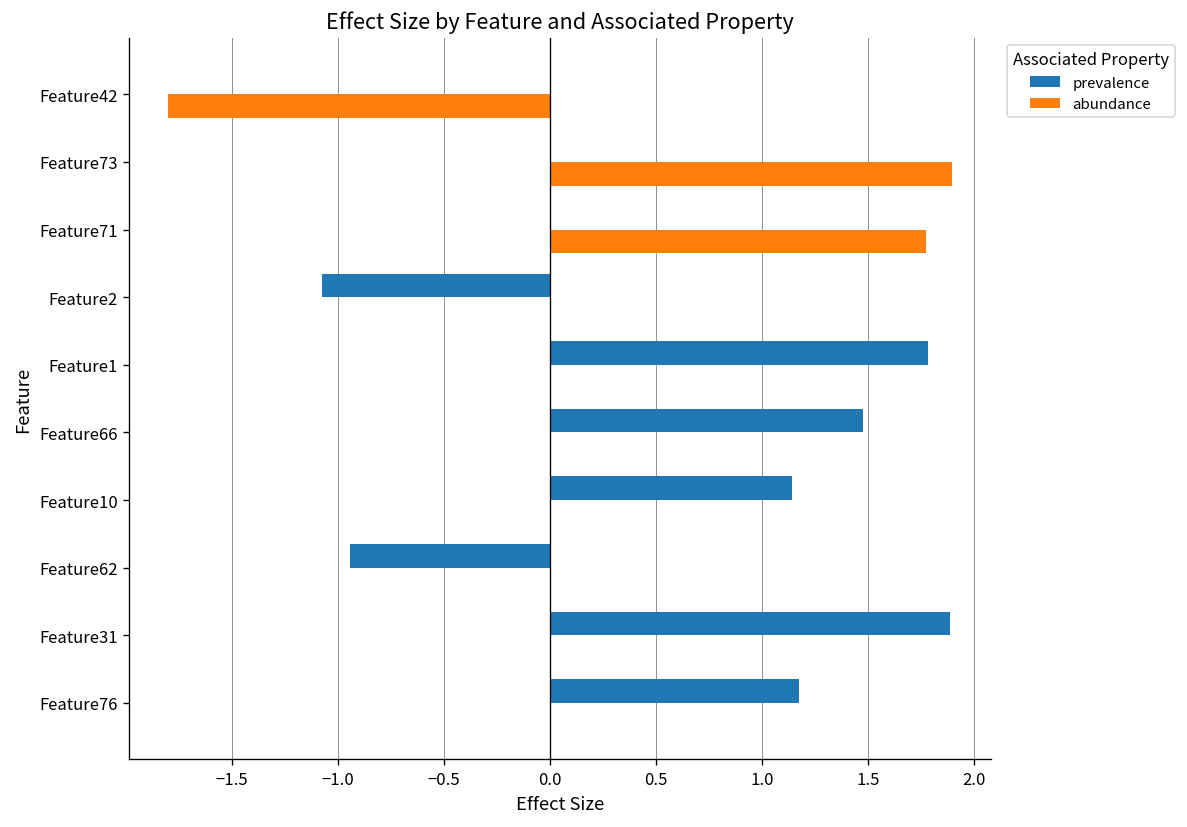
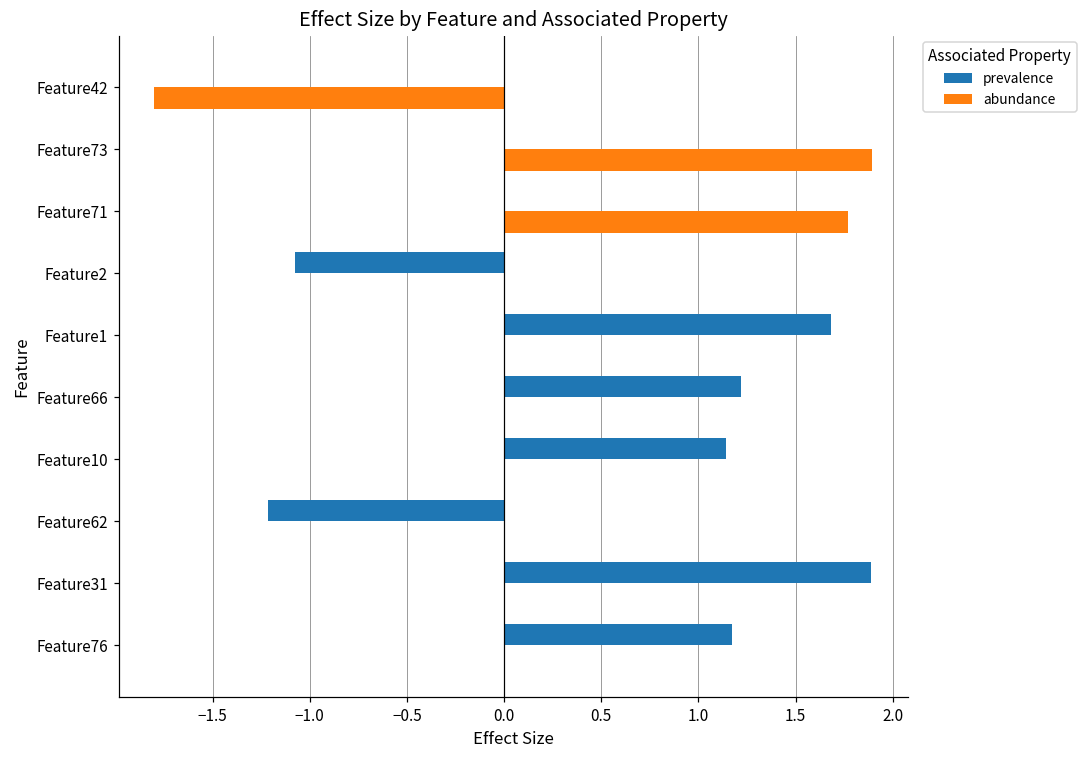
  {
    "prevalence": {
      "Feature42": 0.00,
      "Feature73": 0.00,
      "Feature71": 0.00,
      "Feature2": -1.08,
-     "Feature1": 1.78,
-     "Feature66": 1.48,
+     "Feature1": 1.68,
+     "Feature66": 1.22,
      "Feature10": 1.14,
-     "Feature62": -0.94,
+     "Feature62": -1.21,
      "Feature31": 1.89,
      "Feature76": 1.18
    },
    "abundance": {
      "Feature42": -1.80,
      "Feature73": 1.89,
      "Feature71": 1.77,
      "Feature2": 0.00,
      "Feature1": 0.00,
      "Feature66": 0.00,
      "Feature10": 0.00,
      "Feature62": 0.00,
      "Feature31": 0.00,
      "Feature76": 0.00
    }
  }
